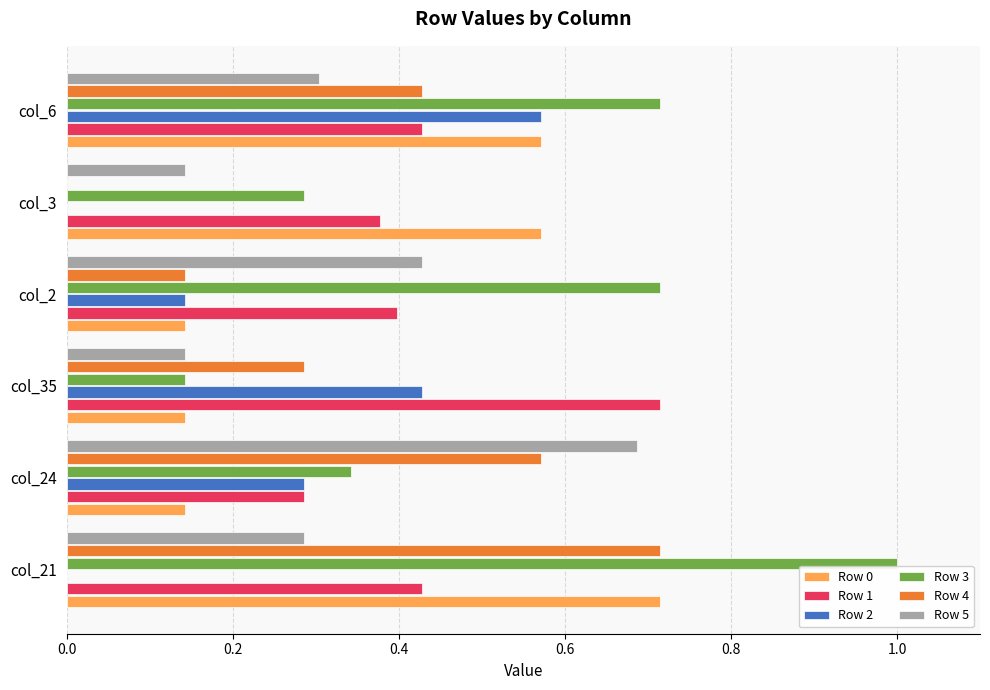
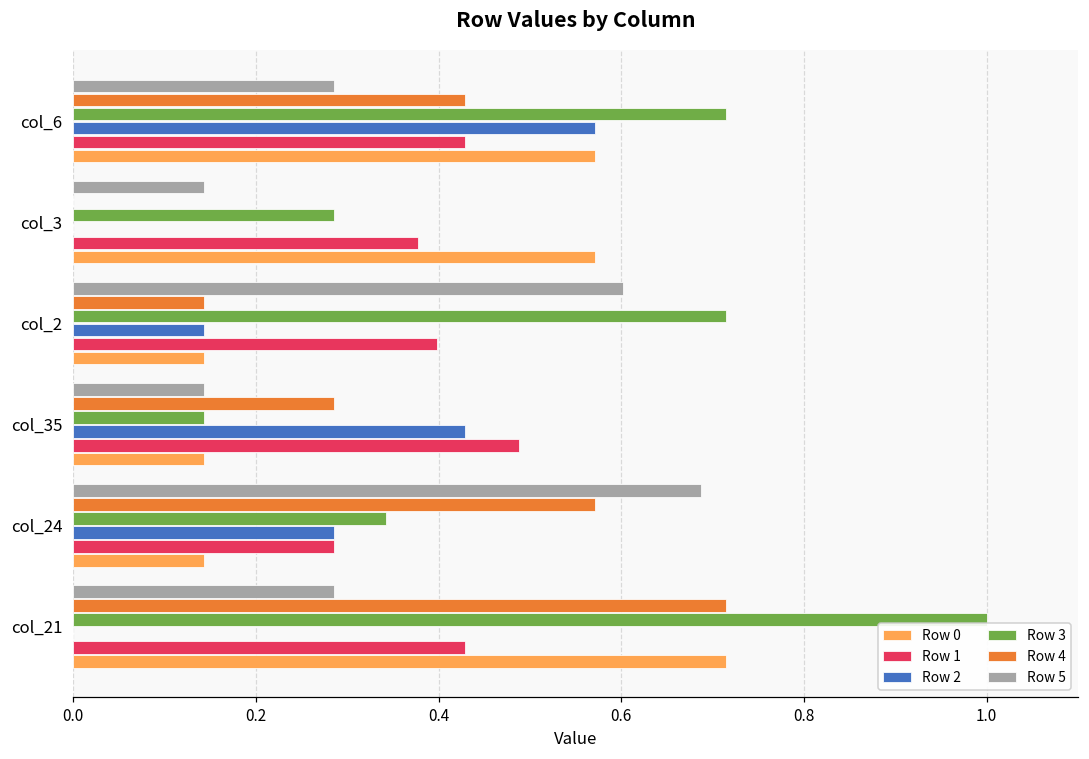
  {
    "Row 1": {
      "col_6": 0.43,
      "col_3": 0.38,
      "col_2": 0.40,
-     "col_35": 0.71,
+     "col_35": 0.49,
      "col_24": 0.29,
      "col_21": 0.43
    },
    "Row 2": {
      "col_6": 0.57,
      "col_3": 0.00,
      "col_2": 0.14,
      "col_35": 0.43,
      "col_24": 0.29,
      "col_21": 0.00
    },
    "Row 3": {
      "col_6": 0.71,
      "col_3": 0.29,
      "col_2": 0.71,
      "col_35": 0.14,
      "col_24": 0.34,
      "col_21": 1.00
    },
    "Row 5": {
-     "col_6": 0.30,
+     "col_6": 0.29,
      "col_3": 0.14,
-     "col_2": 0.43,
+     "col_2": 0.60,
      "col_35": 0.14,
      "col_24": 0.69,
      "col_21": 0.29
    }
  }
